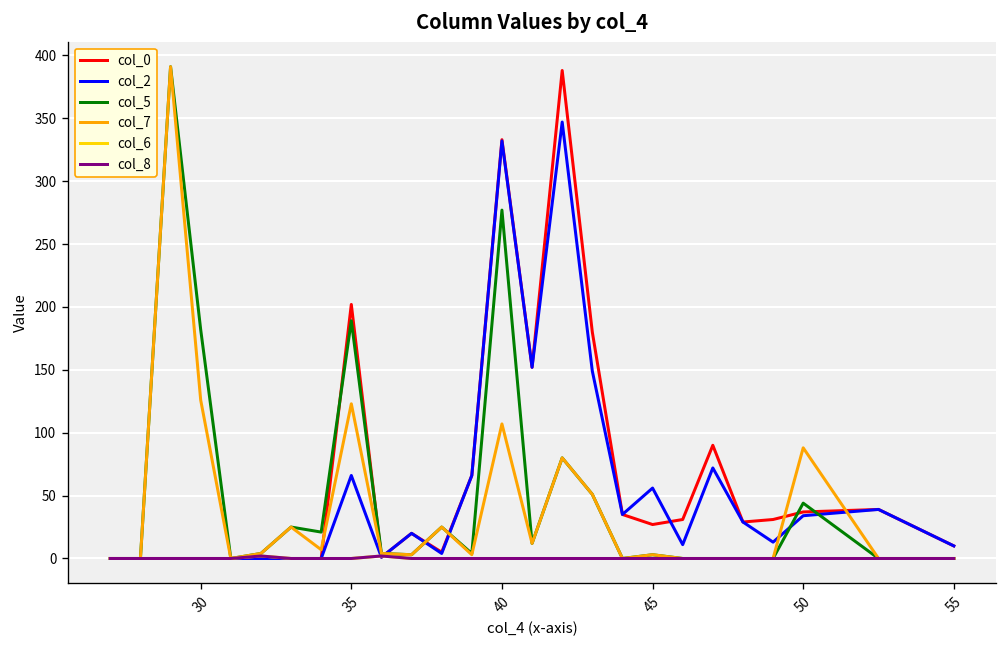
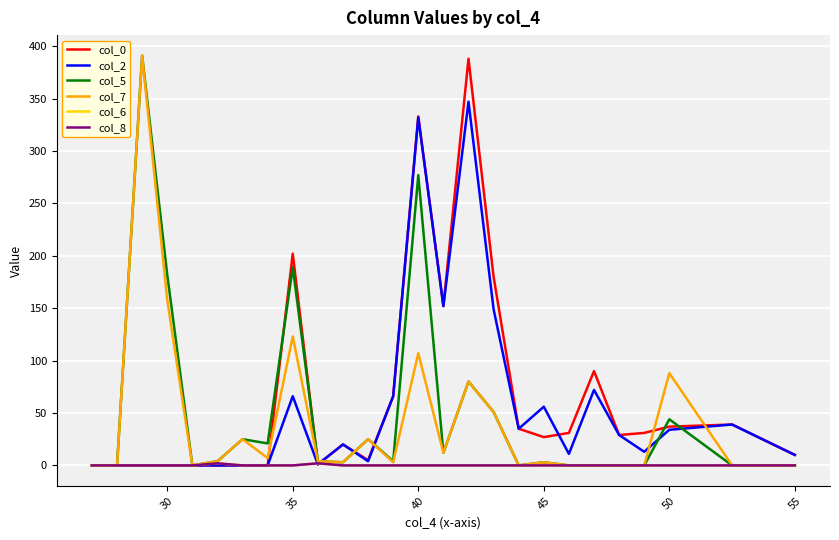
  {
    "col_0": {
      "35": 202,
      "45": 27,
      "50": 37
    },
    "col_2": {
      "35": 66,
      "45": 56,
      "50": 34
    },
    "col_5": {
      "30": 182,
      "35": 189,
      "40": 277,
      "50": 44
    },
    "col_7": {
-     "30": 126,
+     "30": 158,
      "35": 123,
      "40": 107,
      "50": 88
    },
    "col_8": {
      "35": 0,
      "40": 0,
      "45": 0,
      "50": 0
    }
  }
